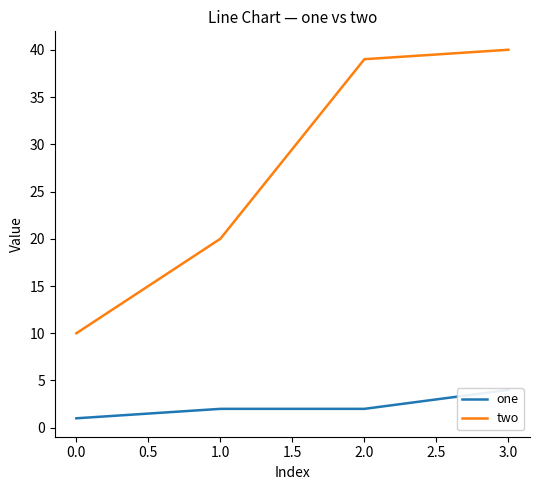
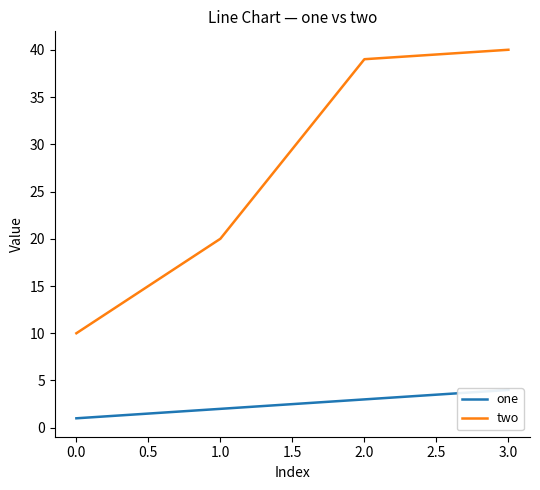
  {
    "one": {
      "0.0": 1,
      "1.0": 2,
-     "2.0": 2
+     "2.0": 3
    },
    "two": {
      "0.0": 10,
      "1.0": 20,
      "2.0": 39,
      "3.0": 40
    }
  }
